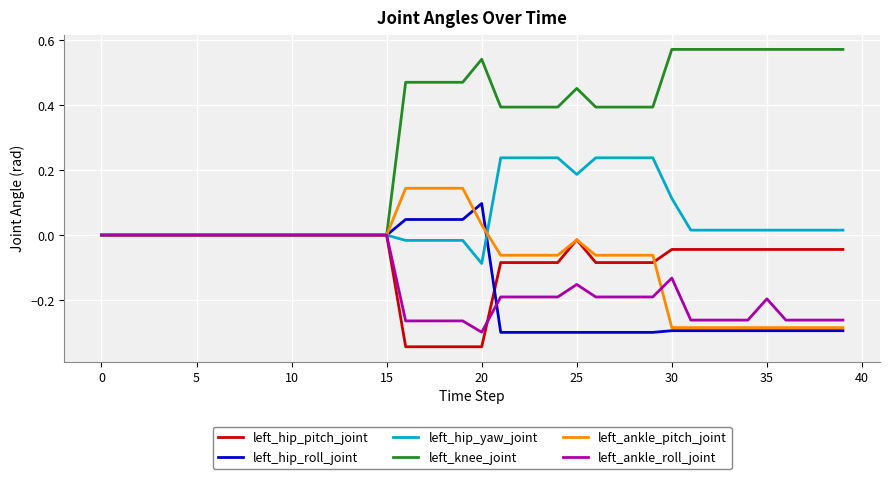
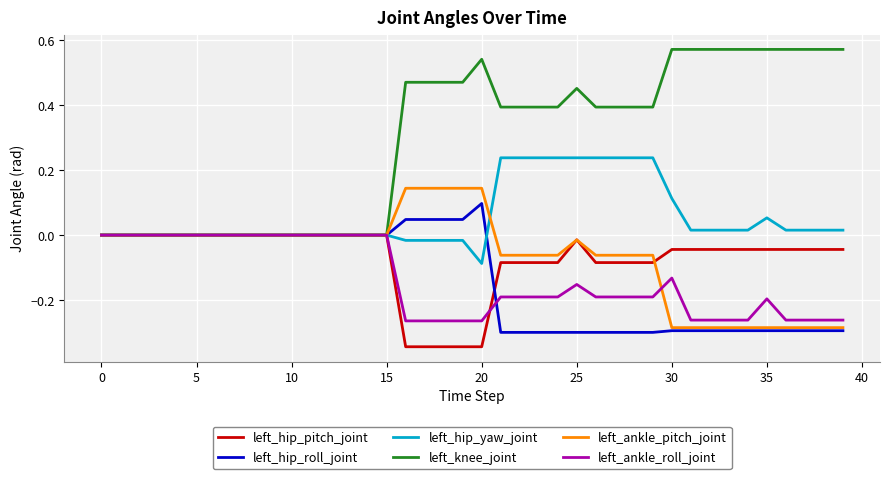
  {
    "left_hip_pitch_joint": {
      "20": -0.34,
      "30": -0.04,
      "35": -0.04
    },
    "left_hip_roll_joint": {
      "20": 0.10,
      "25": -0.30,
      "30": -0.29,
      "35": -0.29
    },
    "left_hip_yaw_joint": {
      "20": -0.09,
-     "25": 0.19,
+     "25": 0.24,
      "30": 0.11,
-     "35": 0.02
+     "35": 0.05
    },
    "left_knee_joint": {
      "20": 0.54,
      "25": 0.45,
      "30": 0.57,
      "35": 0.57
    },
    "left_ankle_pitch_joint": {
-     "20": 0.03,
+     "20": 0.14,
      "30": -0.28,
      "35": -0.28
    },
    "left_ankle_roll_joint": {
-     "20": -0.30,
+     "20": -0.26,
      "25": -0.15,
      "30": -0.13,
      "35": -0.20
    }
  }
